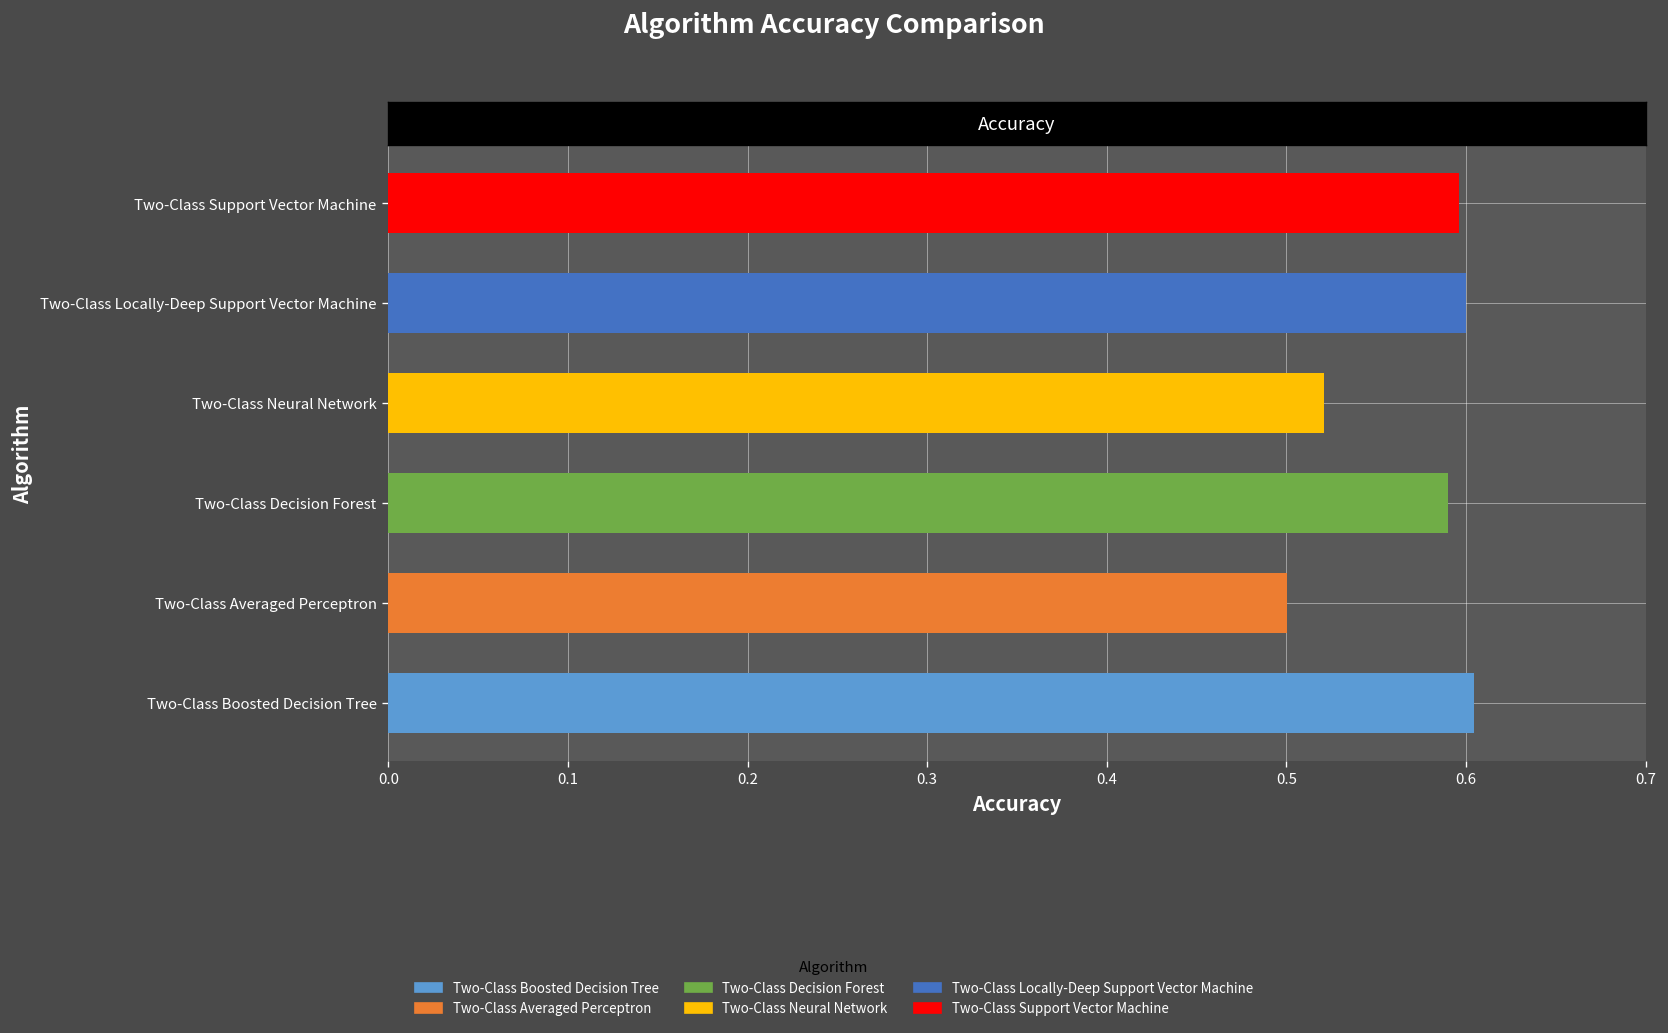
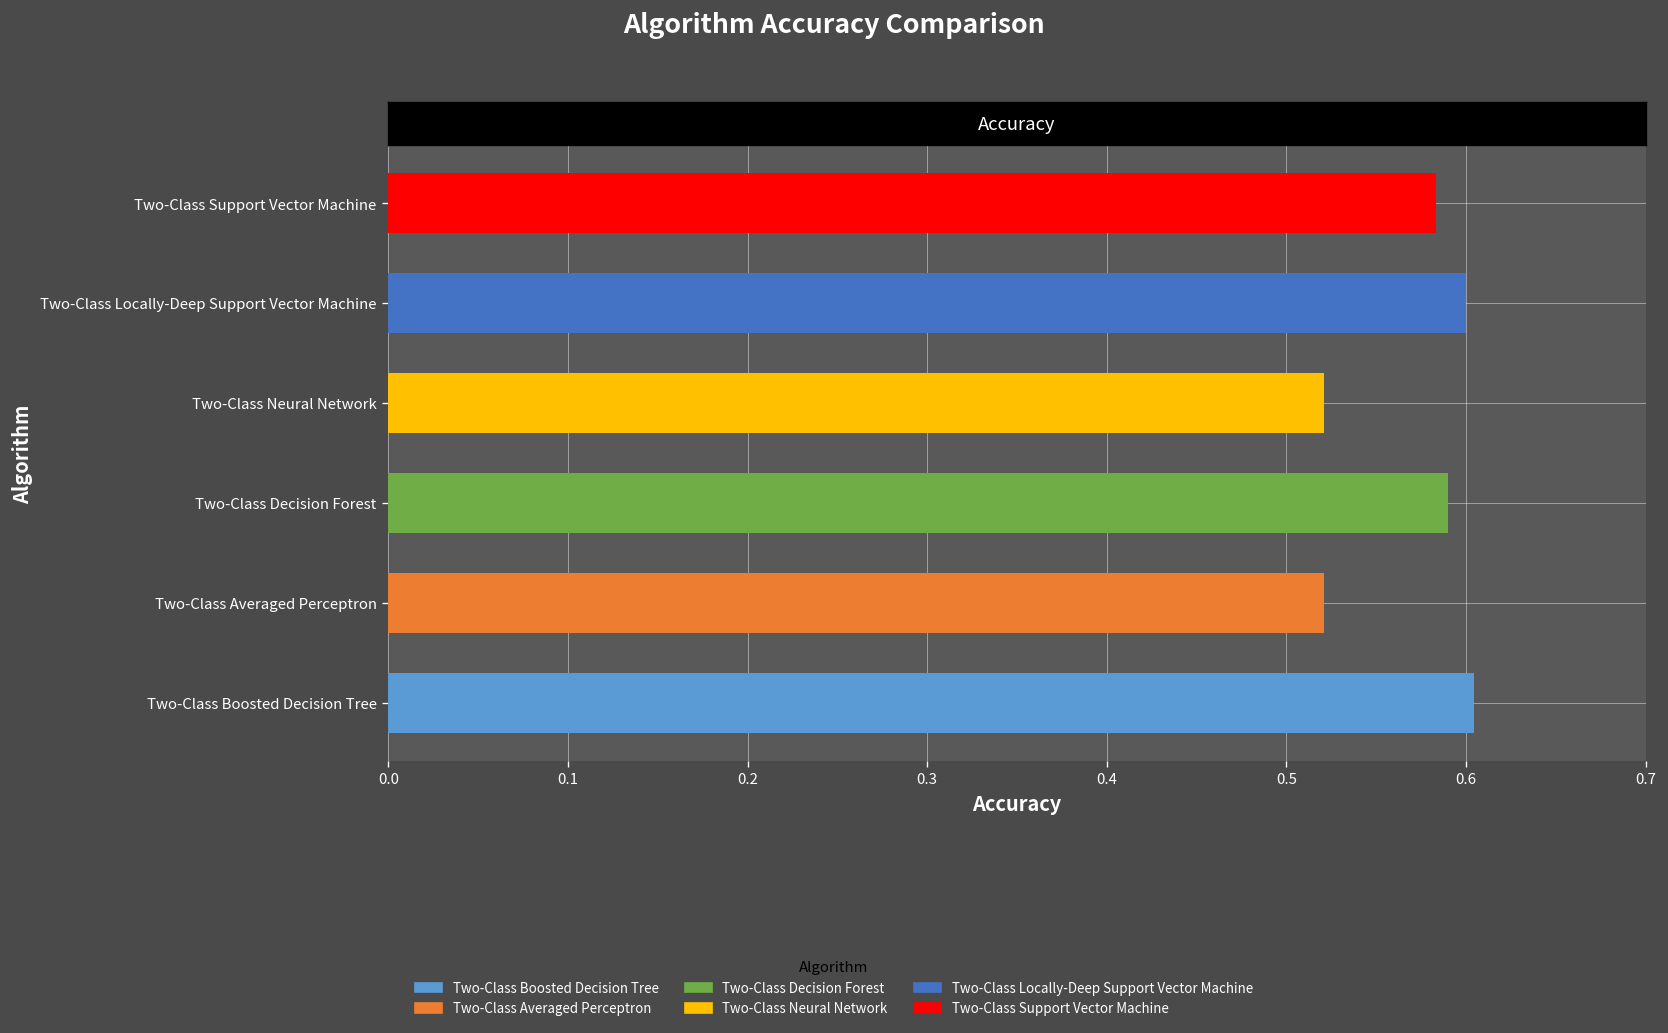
  {
-   "Two-Class Support Vector Machine": 0.596,
+   "Two-Class Support Vector Machine": 0.583,
    "Two-Class Locally-Deep Support Vector Machine": 0.600,
    "Two-Class Neural Network": 0.521,
    "Two-Class Decision Forest": 0.590,
-   "Two-Class Averaged Perceptron": 0.500,
+   "Two-Class Averaged Perceptron": 0.521,
    "Two-Class Boosted Decision Tree": 0.604
  }
